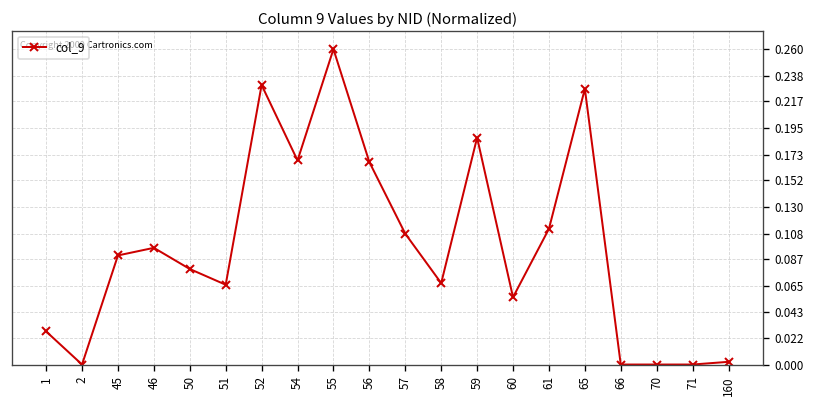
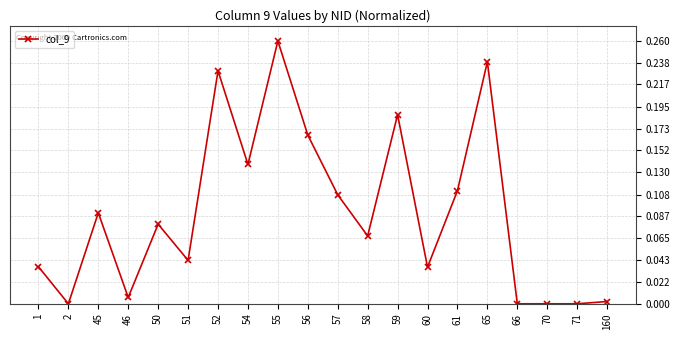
  {
-   "1": 0.027,
+   "1": 0.037,
    "2": 0.000,
    "45": 0.090,
-   "46": 0.096,
+   "46": 0.006,
    "50": 0.079,
-   "51": 0.066,
+   "51": 0.043,
    "52": 0.230,
-   "54": 0.168,
+   "54": 0.138,
    "55": 0.260,
    "56": 0.167,
    "57": 0.108,
    "58": 0.067,
    "59": 0.187,
-   "60": 0.055,
+   "60": 0.036,
    "61": 0.112,
-   "65": 0.227,
+   "65": 0.239,
    "66": 0.000,
    "70": 0.000,
    "71": 0.000,
    "160": 0.002
  }
